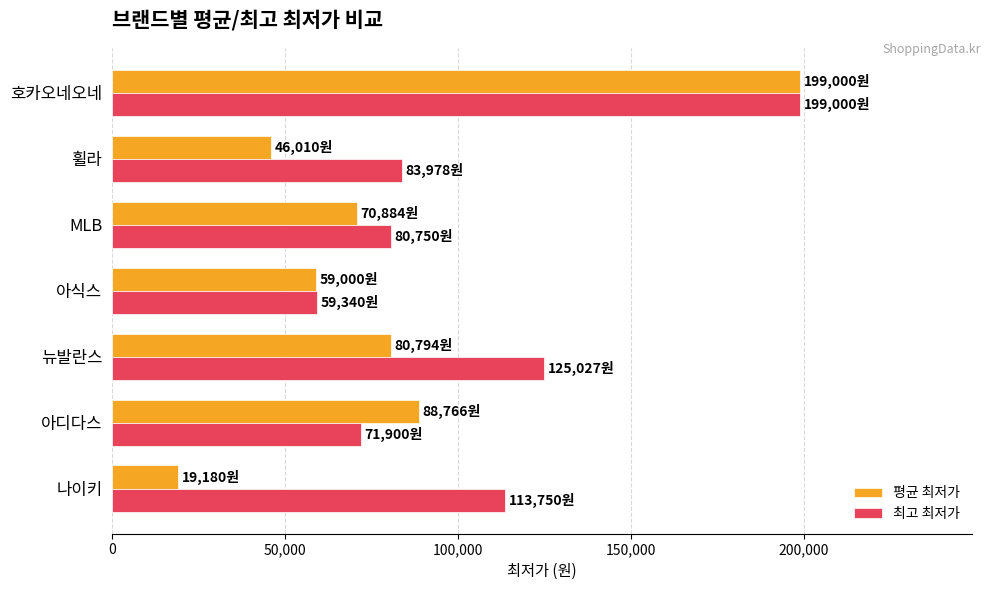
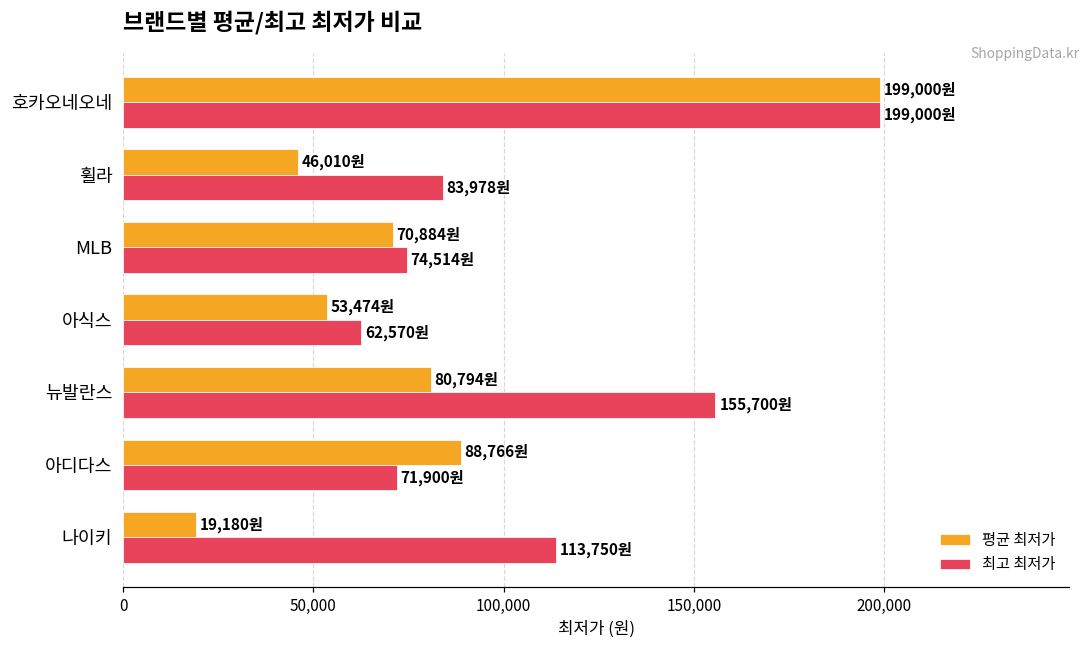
  {
    "평균 최저가": {
      "호카오네오네": "199,000원",
      "휠라": "46,010원",
      "MLB": "70,884원",
-     "아식스": "59,000원",
+     "아식스": "53,474원",
      "뉴발란스": "80,794원",
      "아디다스": "88,766원",
      "나이키": "19,180원"
    },
    "최고 최저가": {
      "호카오네오네": "199,000원",
      "휠라": "83,978원",
-     "MLB": "80,750원",
-     "아식스": "59,340원",
-     "뉴발란스": "125,027원",
+     "MLB": "74,514원",
+     "아식스": "62,570원",
+     "뉴발란스": "155,700원",
      "아디다스": "71,900원",
      "나이키": "113,750원"
    }
  }
